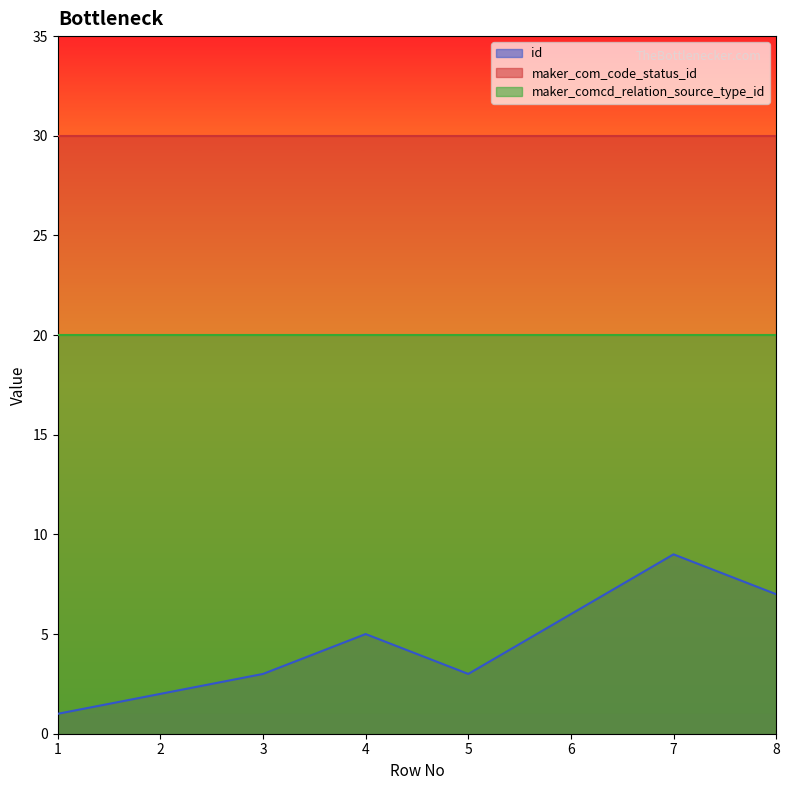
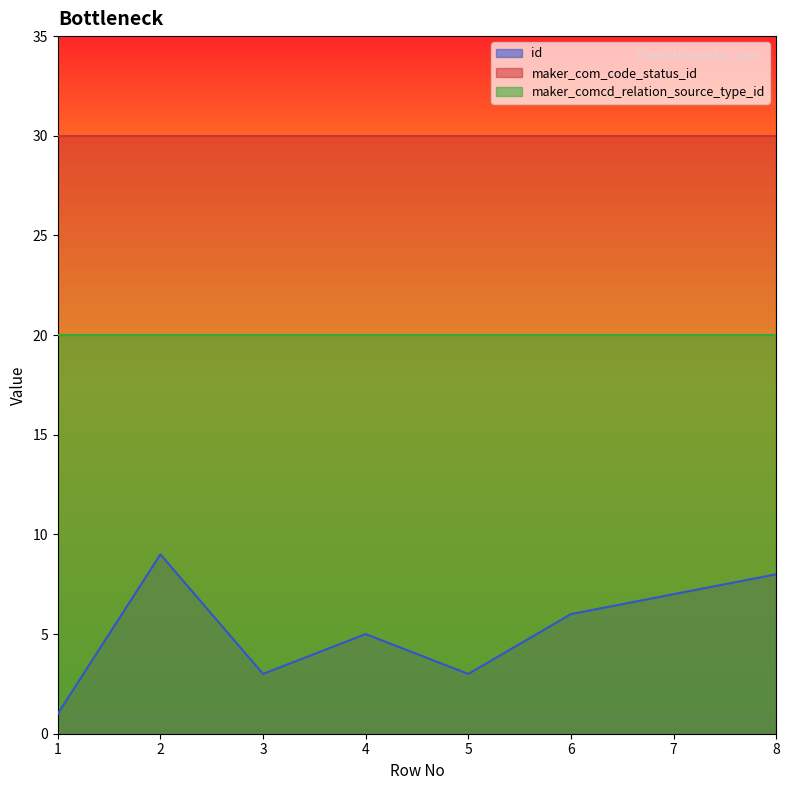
  {
    "id": {
-     "2": 2,
+     "2": 9,
      "3": 3,
      "4": 5,
      "5": 3,
      "6": 6,
-     "7": 9,
-     "8": 7
+     "7": 7,
+     "8": 8
    },
    "maker_com_code_status_id": {
      "1": 30,
      "2": 30,
      "3": 30,
      "4": 30,
      "5": 30,
      "6": 30,
      "7": 30,
      "8": 30
    },
    "maker_comcd_relation_source_type_id": {
      "1": 20,
      "2": 20,
      "3": 20,
      "4": 20,
      "5": 20,
      "6": 20,
      "7": 20,
      "8": 20
    }
  }
